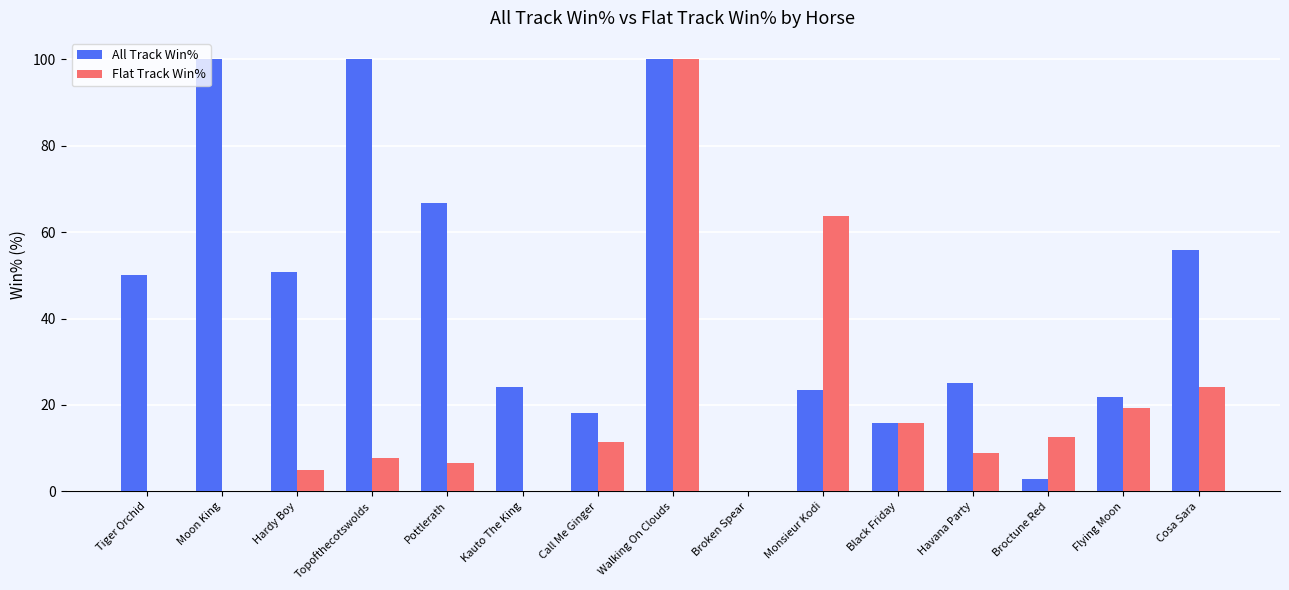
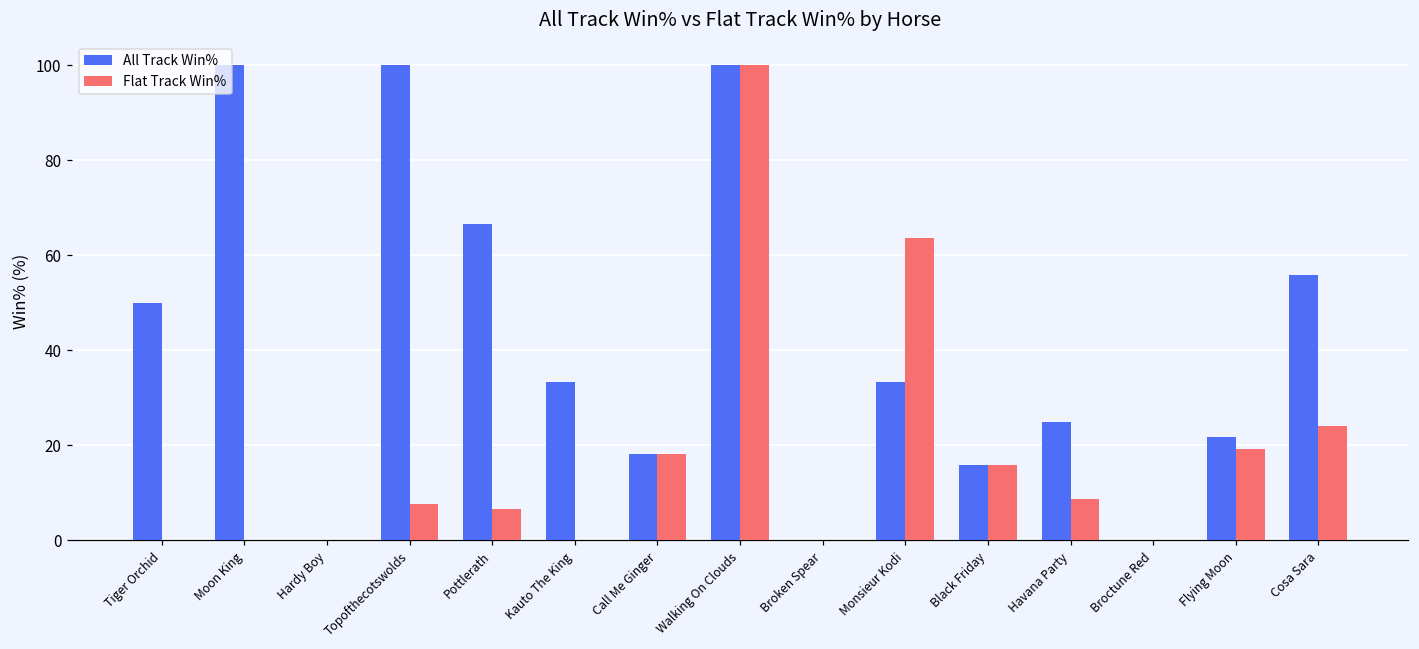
  {
    "All Track Win%": {
      "Tiger Orchid": 50,
-     "Hardy Boy": 51,
+     "Hardy Boy": 0,
      "Topofthecotswolds": 100,
      "Pottlerath": 67,
-     "Kauto The King": 24,
+     "Kauto The King": 33,
      "Call Me Ginger": 18,
      "Walking On Clouds": 100,
      "Broken Spear": 0,
-     "Monsieur Kodi": 23,
+     "Monsieur Kodi": 33,
      "Black Friday": 16,
      "Havana Party": 25,
-     "Broctune Red": 3,
+     "Broctune Red": 0,
      "Flying Moon": 22,
      "Cosa Sara": 56
    },
    "Flat Track Win%": {
      "Tiger Orchid": 0,
      "Moon King": 0,
-     "Hardy Boy": 5,
+     "Hardy Boy": 0,
      "Topofthecotswolds": 8,
      "Pottlerath": 7,
      "Kauto The King": 0,
-     "Call Me Ginger": 11,
+     "Call Me Ginger": 18,
      "Walking On Clouds": 100,
      "Broken Spear": 0,
      "Monsieur Kodi": 64,
      "Black Friday": 16,
      "Havana Party": 9,
-     "Broctune Red": 13,
+     "Broctune Red": 0,
      "Flying Moon": 19,
      "Cosa Sara": 24
    }
  }
